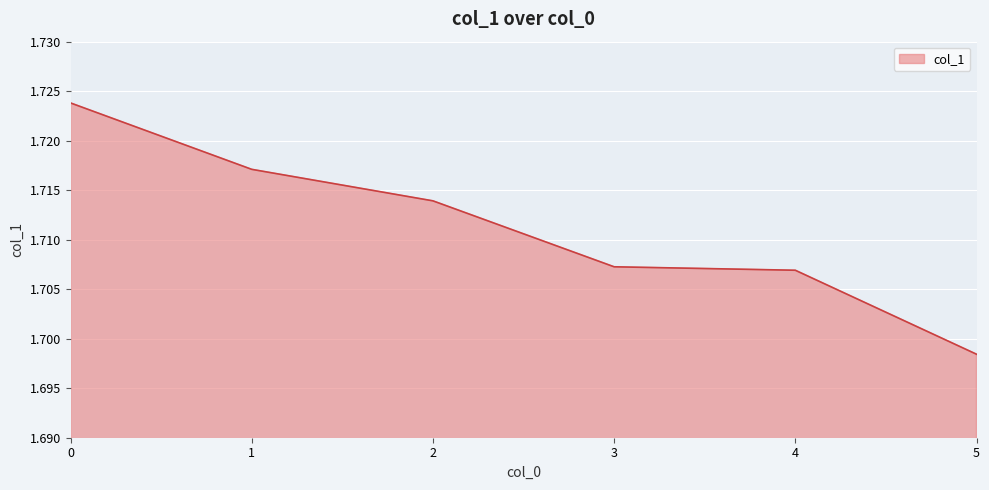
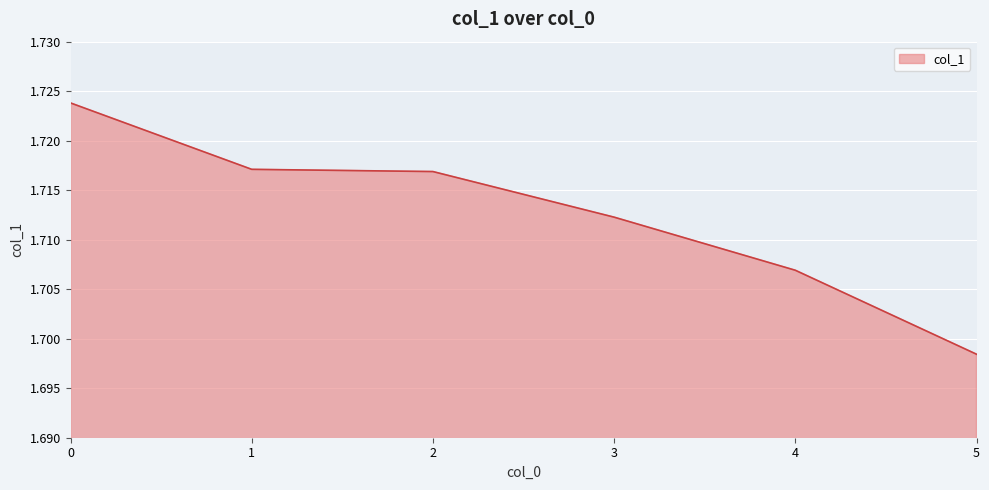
  {
    "0": 1.724,
    "1": 1.717,
-   "2": 1.714,
-   "3": 1.707,
+   "2": 1.717,
+   "3": 1.712,
    "4": 1.707,
    "5": 1.698
  }
